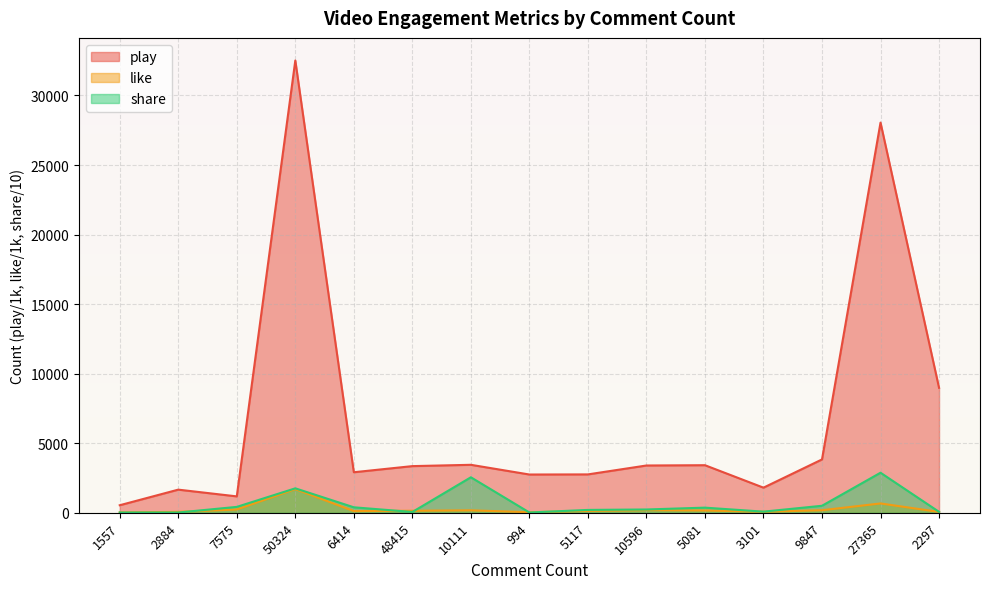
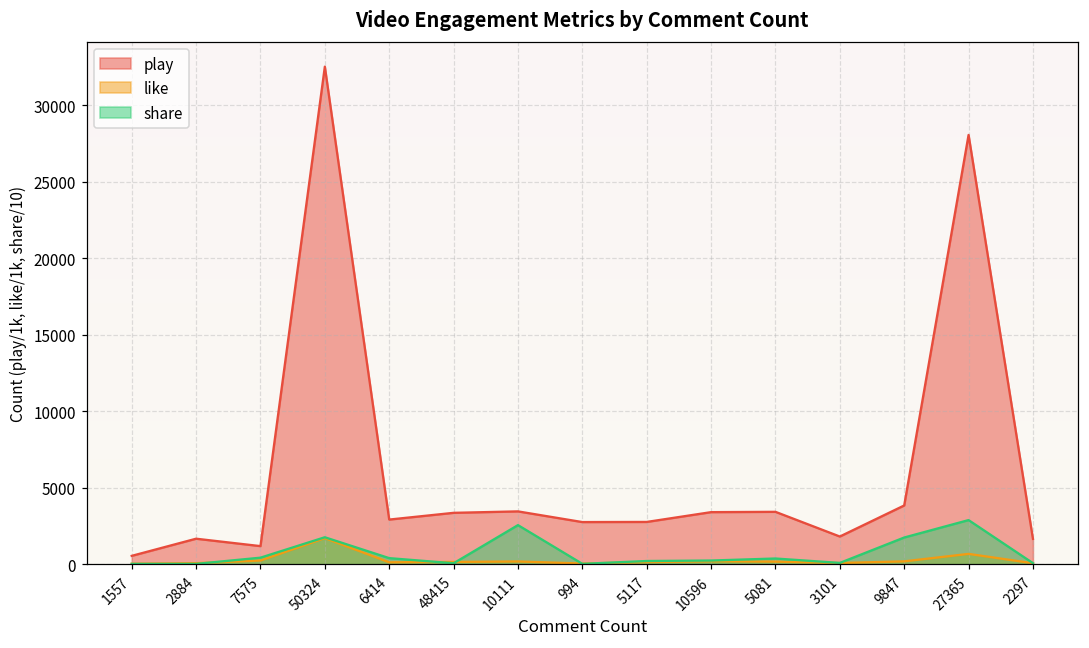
  {
    "play": {
      "1557": 500,
      "2884": 1700,
      "7575": 1200,
      "50324": 32500,
      "6414": 2900,
      "48415": 3400,
      "10111": 3400,
      "994": 2800,
      "5117": 2800,
      "10596": 3400,
      "5081": 3400,
      "3101": 1800,
      "9847": 3800,
      "27365": 28100,
-     "2297": 9000
+     "2297": 1700
    },
    "like": {
      "7575": 200,
      "6414": 100,
      "10111": 200,
      "5081": 200,
      "9847": 200,
      "27365": 700
    },
    "share": {
      "7575": 400,
      "6414": 400,
      "10111": 2600,
      "5081": 400,
-     "9847": 500,
+     "9847": 1700,
      "27365": 2900
    }
  }
